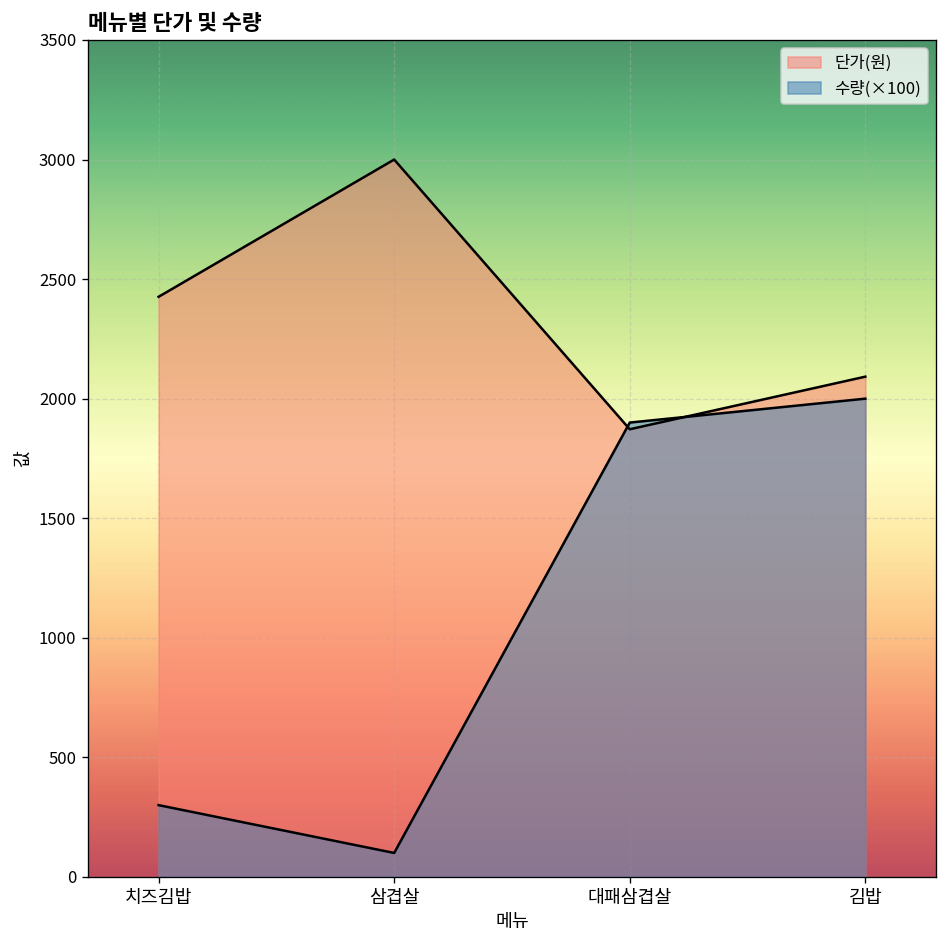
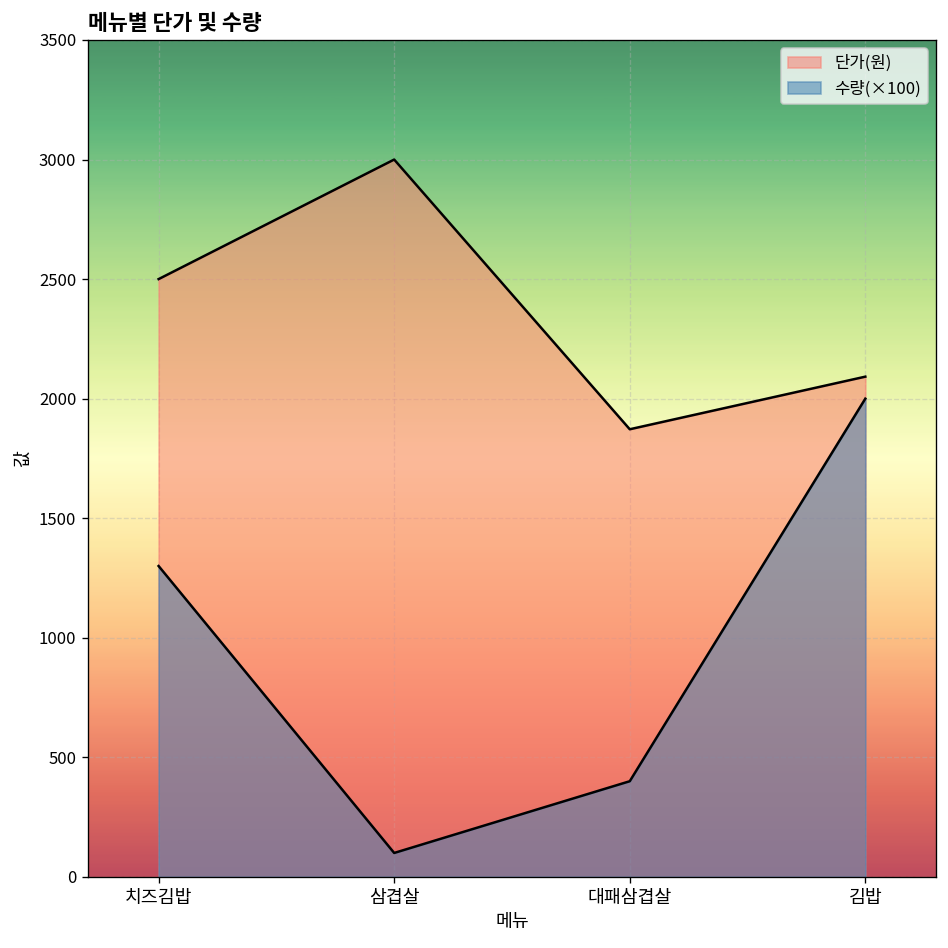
  {
    "단가(원)": {
-     "치즈김밥": 2430,
+     "치즈김밥": 2500,
      "삼겹살": 3000,
      "대패삼겹살": 1870,
      "김밥": 2090
    },
    "수량(×100)": {
-     "치즈김밥": 300,
+     "치즈김밥": 1300,
      "삼겹살": 100,
-     "대패삼겹살": 1900,
+     "대패삼겹살": 400,
      "김밥": 2000
    }
  }
